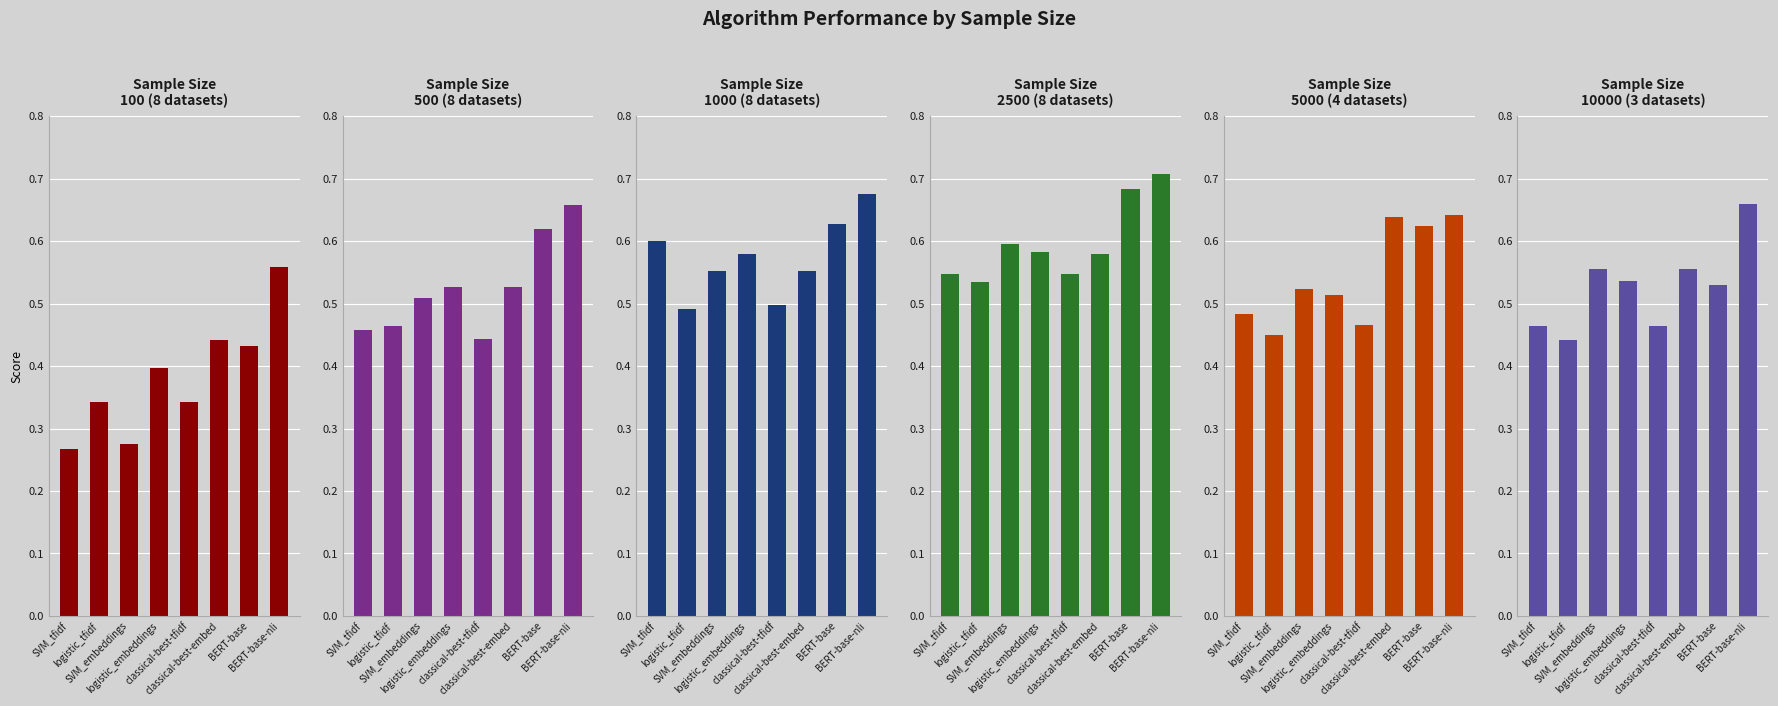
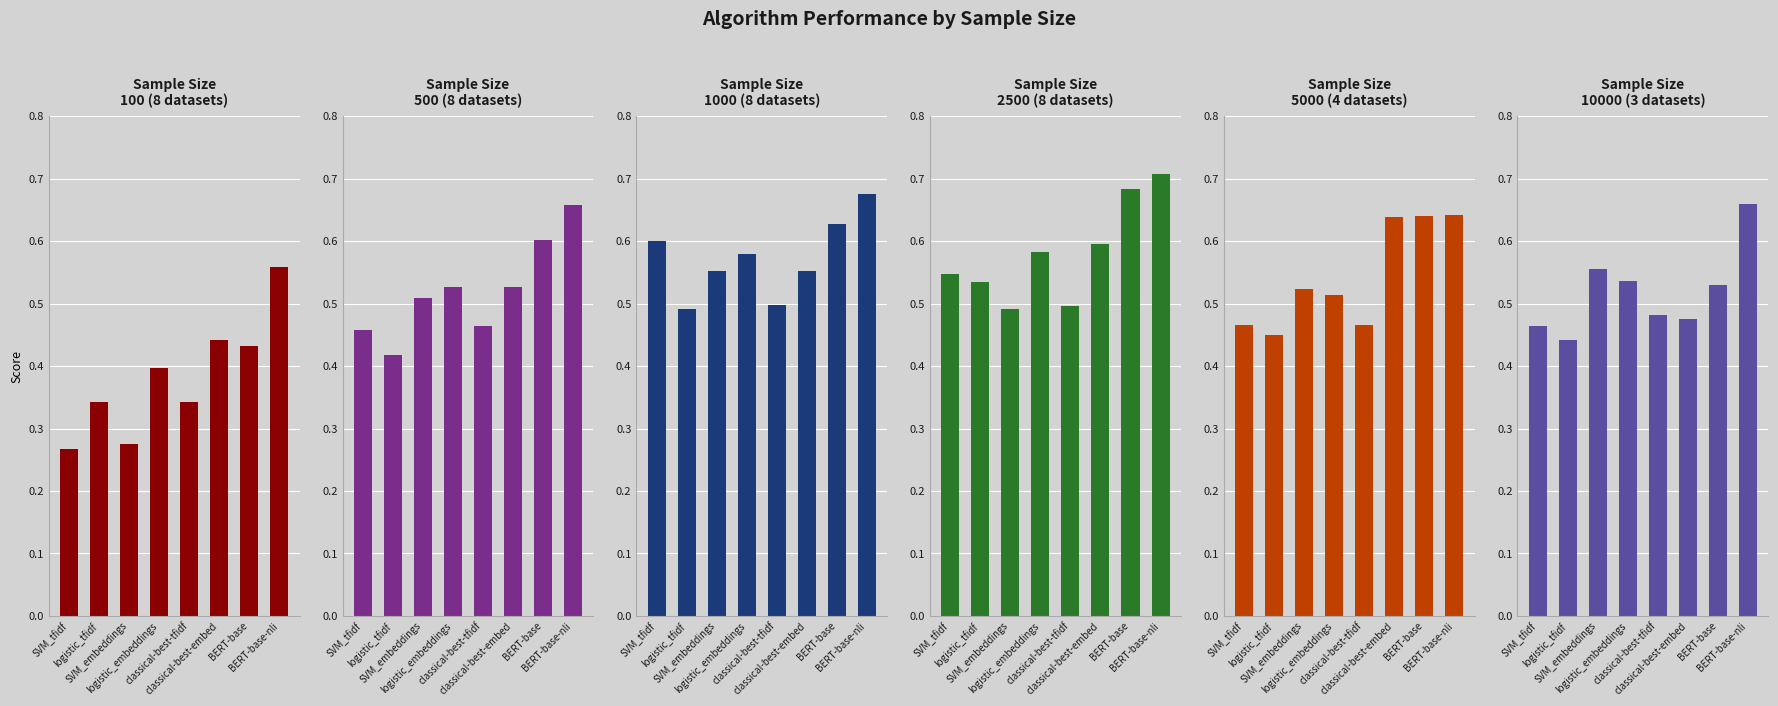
  {
    "Sample Size 100 (8 datasets)": {
      "SVM_tfidf": 0.27,
      "logistic_tfidf": 0.34,
      "SVM_embeddings": 0.28,
      "logistic_embeddings": 0.40,
      "classical-best-tfidf": 0.34,
      "classical-best-embed": 0.44,
      "BERT-base": 0.43,
      "BERT-base-nli": 0.56
    },
    "Sample Size 500 (8 datasets)": {
      "SVM_tfidf": 0.46,
-     "logistic_tfidf": 0.46,
+     "logistic_tfidf": 0.42,
      "SVM_embeddings": 0.51,
      "logistic_embeddings": 0.53,
-     "classical-best-tfidf": 0.44,
+     "classical-best-tfidf": 0.46,
      "classical-best-embed": 0.53,
-     "BERT-base": 0.62,
+     "BERT-base": 0.60,
      "BERT-base-nli": 0.66
    },
    "Sample Size 1000 (8 datasets)": {
      "SVM_tfidf": 0.60,
      "logistic_tfidf": 0.49,
      "SVM_embeddings": 0.55,
      "logistic_embeddings": 0.58,
      "classical-best-tfidf": 0.50,
      "classical-best-embed": 0.55,
      "BERT-base": 0.63,
      "BERT-base-nli": 0.68
    },
    "Sample Size 2500 (8 datasets)": {
      "SVM_tfidf": 0.55,
      "logistic_tfidf": 0.54,
-     "SVM_embeddings": 0.60,
+     "SVM_embeddings": 0.49,
      "logistic_embeddings": 0.58,
-     "classical-best-tfidf": 0.55,
-     "classical-best-embed": 0.58,
+     "classical-best-tfidf": 0.50,
+     "classical-best-embed": 0.60,
      "BERT-base": 0.68,
      "BERT-base-nli": 0.71
    },
    "Sample Size 5000 (4 datasets)": {
-     "SVM_tfidf": 0.48,
+     "SVM_tfidf": 0.47,
      "logistic_tfidf": 0.45,
      "SVM_embeddings": 0.52,
      "logistic_embeddings": 0.51,
      "classical-best-tfidf": 0.47,
      "classical-best-embed": 0.64,
-     "BERT-base": 0.63,
+     "BERT-base": 0.64,
      "BERT-base-nli": 0.64
    },
    "Sample Size 10000 (3 datasets)": {
      "SVM_tfidf": 0.46,
      "logistic_tfidf": 0.44,
      "SVM_embeddings": 0.56,
      "logistic_embeddings": 0.54,
-     "classical-best-tfidf": 0.46,
-     "classical-best-embed": 0.56,
+     "classical-best-tfidf": 0.48,
+     "classical-best-embed": 0.48,
      "BERT-base": 0.53,
      "BERT-base-nli": 0.66
    }
  }
